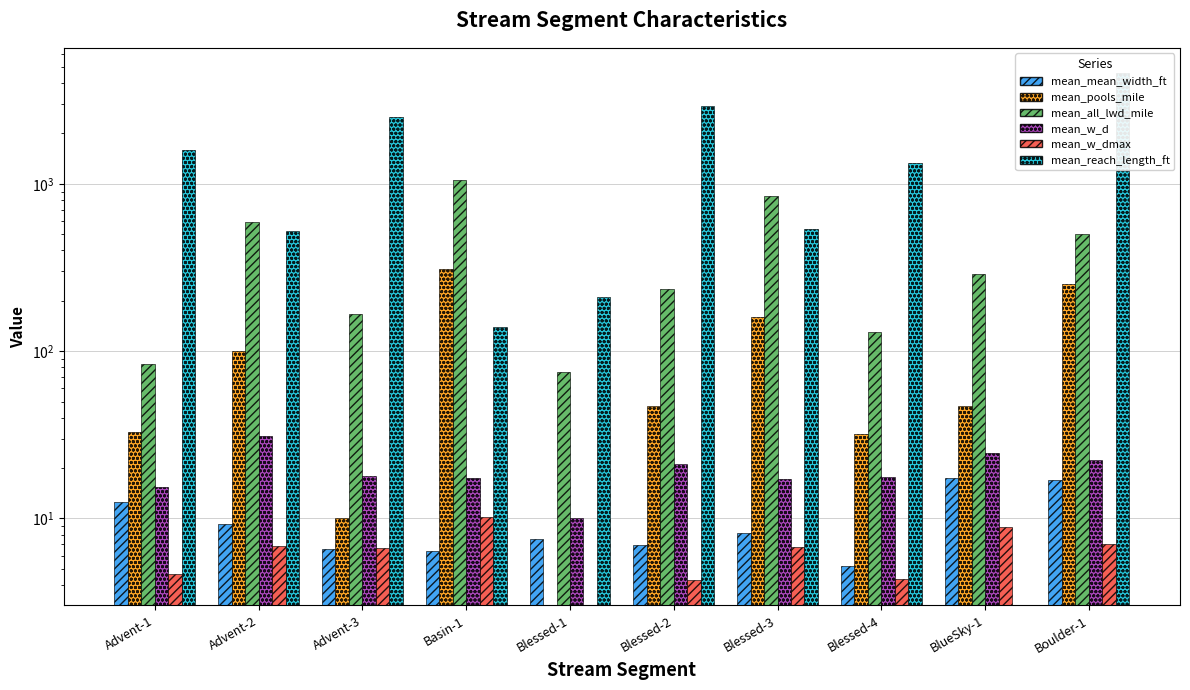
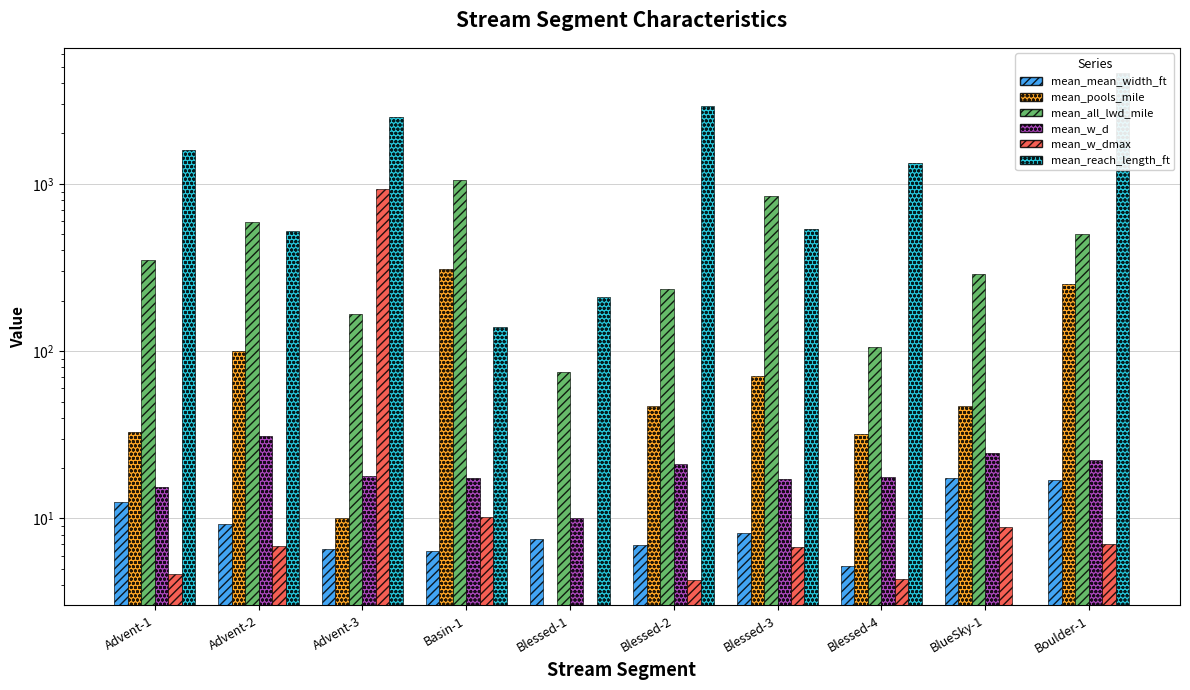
  {
    "mean_pools_mile": {
      "Advent-1": 33,
      "Advent-2": 100,
      "Advent-3": 10,
      "Basin-1": 310,
      "Blessed-2": 47,
-     "Blessed-3": 160,
+     "Blessed-3": 71,
      "Blessed-4": 32,
      "BlueSky-1": 47,
      "Boulder-1": 250
    },
    "mean_all_lwd_mile": {
-     "Advent-1": 80,
+     "Advent-1": 350,
      "Advent-2": 590,
      "Advent-3": 170,
      "Basin-1": 1100,
      "Blessed-1": 80,
      "Blessed-2": 230,
      "Blessed-3": 800,
-     "Blessed-4": 130,
+     "Blessed-4": 110,
      "BlueSky-1": 290,
      "Boulder-1": 500
    },
    "mean_w_d": {
      "Advent-1": 16,
      "Advent-2": 31,
      "Advent-3": 18,
      "Basin-1": 17,
      "Blessed-1": 10,
      "Blessed-2": 21,
      "Blessed-3": 17,
      "Blessed-4": 18,
      "BlueSky-1": 25,
      "Boulder-1": 22
    },
    "mean_w_dmax": {
      "Advent-1": 4.6,
      "Advent-2": 6.8,
-     "Advent-3": 6.7,
+     "Advent-3": 900,
      "Basin-1": 10,
      "Blessed-2": 4.3,
      "Blessed-3": 6.7,
      "Blessed-4": 4.3,
      "BlueSky-1": 9,
      "Boulder-1": 7.0
    }
  }
